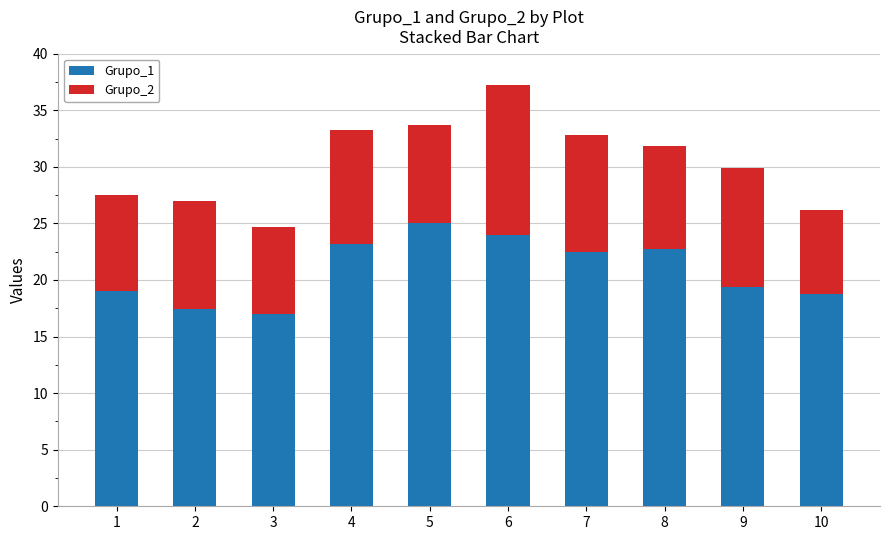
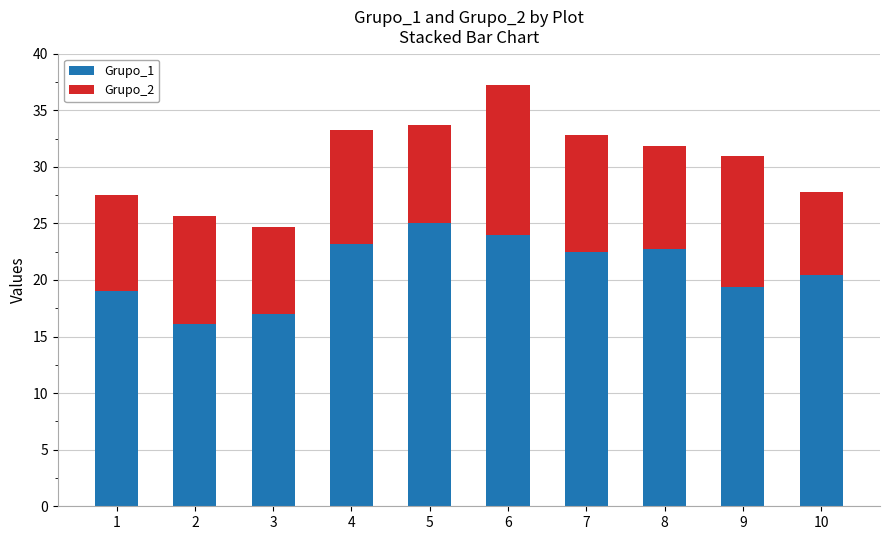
  {
    "Grupo_1": {
      "1": 19.0,
-     "2": 17.4,
+     "2": 16.1,
      "3": 17.0,
      "4": 23.2,
      "5": 25.0,
      "6": 24.0,
      "7": 22.5,
      "8": 22.7,
      "9": 19.4,
-     "10": 18.8
+     "10": 20.4
    },
    "Grupo_2": {
      "1": 8.5,
      "2": 9.6,
      "3": 7.7,
      "4": 10.1,
      "5": 8.7,
      "6": 13.2,
      "7": 10.3,
      "8": 9.1,
-     "9": 10.5,
+     "9": 11.6,
      "10": 7.4
    }
  }
